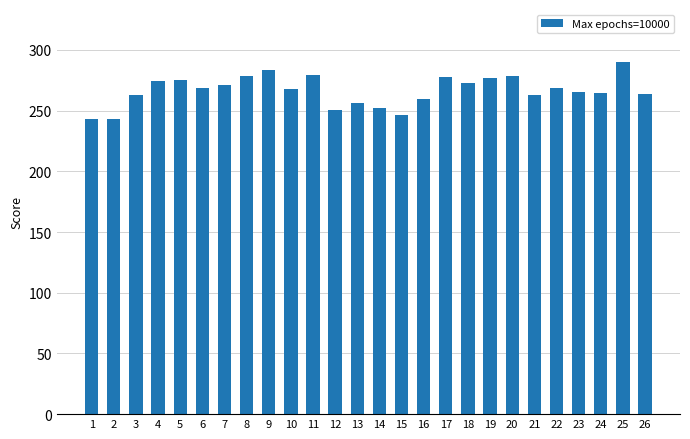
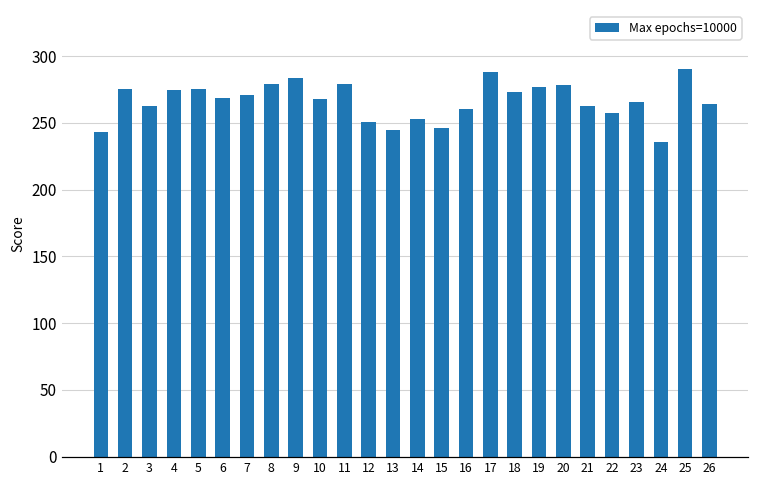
  {
    "1": 243,
-   "2": 243,
+   "2": 275,
    "3": 263,
    "4": 274,
    "5": 276,
    "6": 269,
    "7": 271,
    "8": 279,
    "9": 284,
    "10": 268,
    "11": 279,
    "12": 250,
-   "13": 256,
+   "13": 245,
    "14": 253,
    "15": 246,
    "16": 260,
-   "17": 278,
+   "17": 288,
    "18": 273,
    "19": 277,
    "20": 279,
    "21": 263,
-   "22": 269,
+   "22": 257,
    "23": 266,
-   "24": 265,
+   "24": 236,
    "25": 290,
    "26": 264
  }
